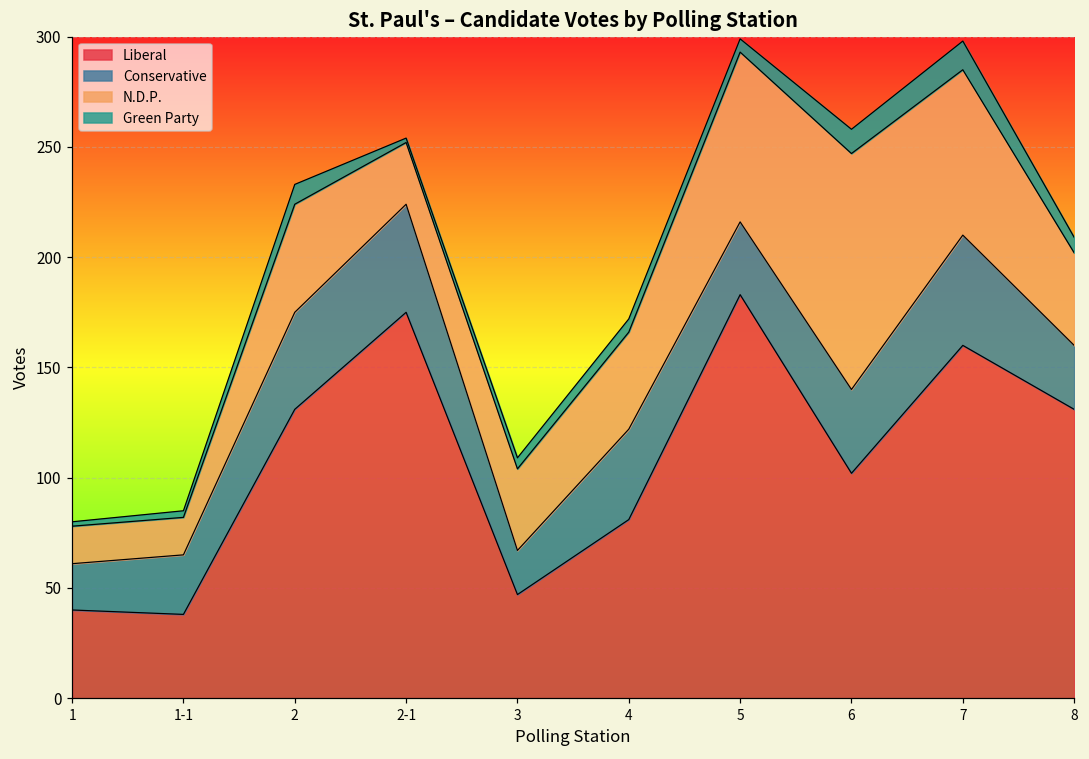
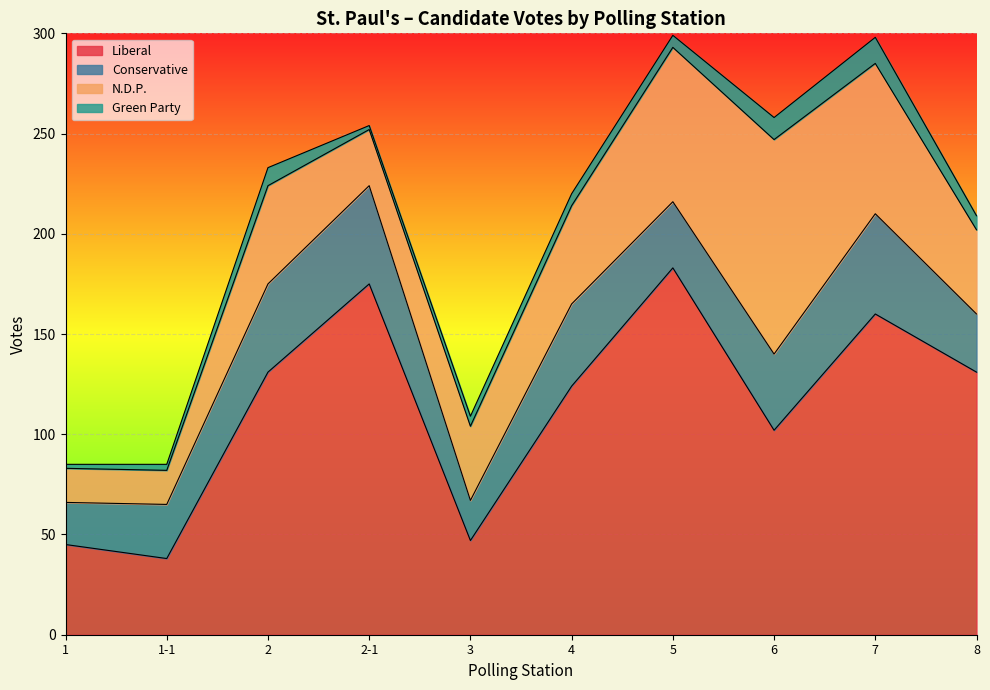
  {
    "Liberal": {
-     "1": 40,
+     "1": 45,
      "1-1": 38,
      "2": 131,
      "2-1": 175,
      "3": 47,
-     "4": 81,
+     "4": 124,
      "5": 183,
      "6": 102,
      "7": 160,
      "8": 131
    },
    "N.D.P.": {
      "1": 17,
      "1-1": 17,
      "2": 49,
      "2-1": 28,
      "3": 37,
-     "4": 44,
+     "4": 49,
      "5": 77,
      "6": 107,
      "7": 75,
      "8": 42
    }
  }
